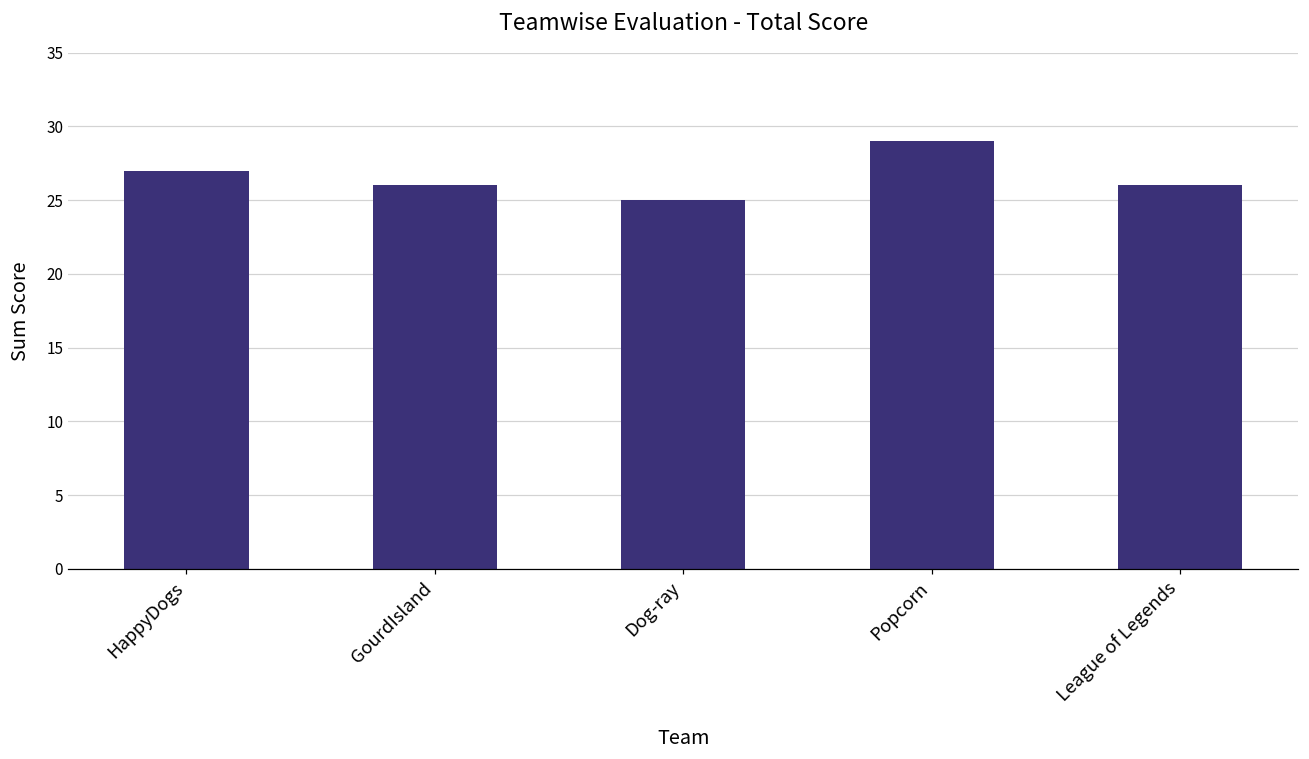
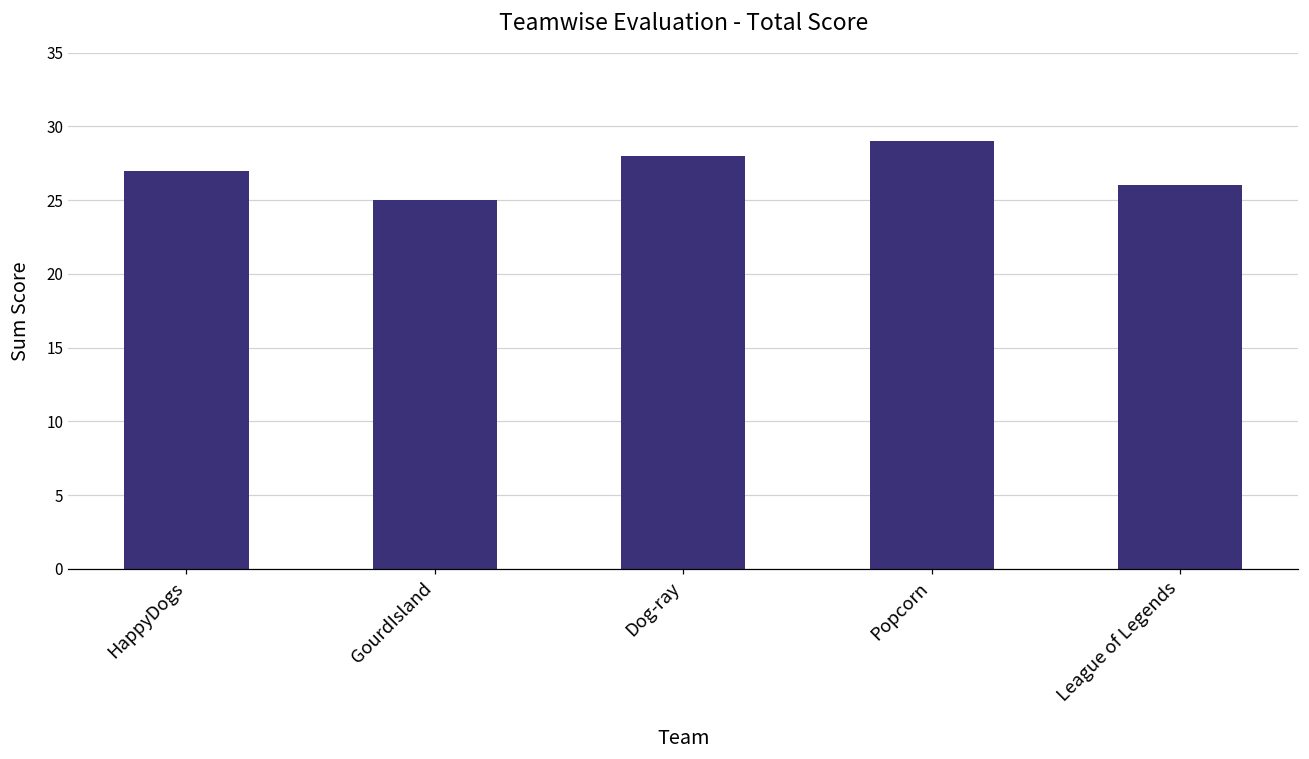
  {
    "HappyDogs": 27,
-   "GourdIsland": 26,
-   "Dog-ray": 25,
+   "GourdIsland": 25,
+   "Dog-ray": 28,
    "Popcorn": 29,
    "League of Legends": 26
  }
